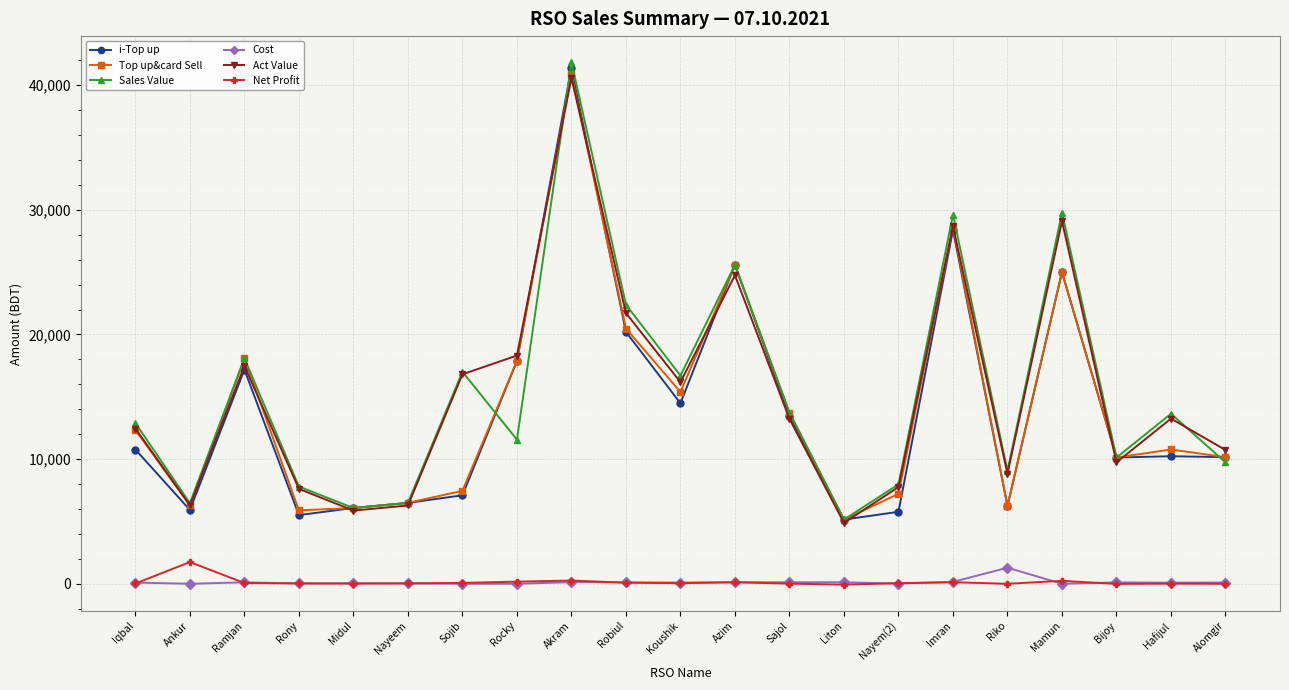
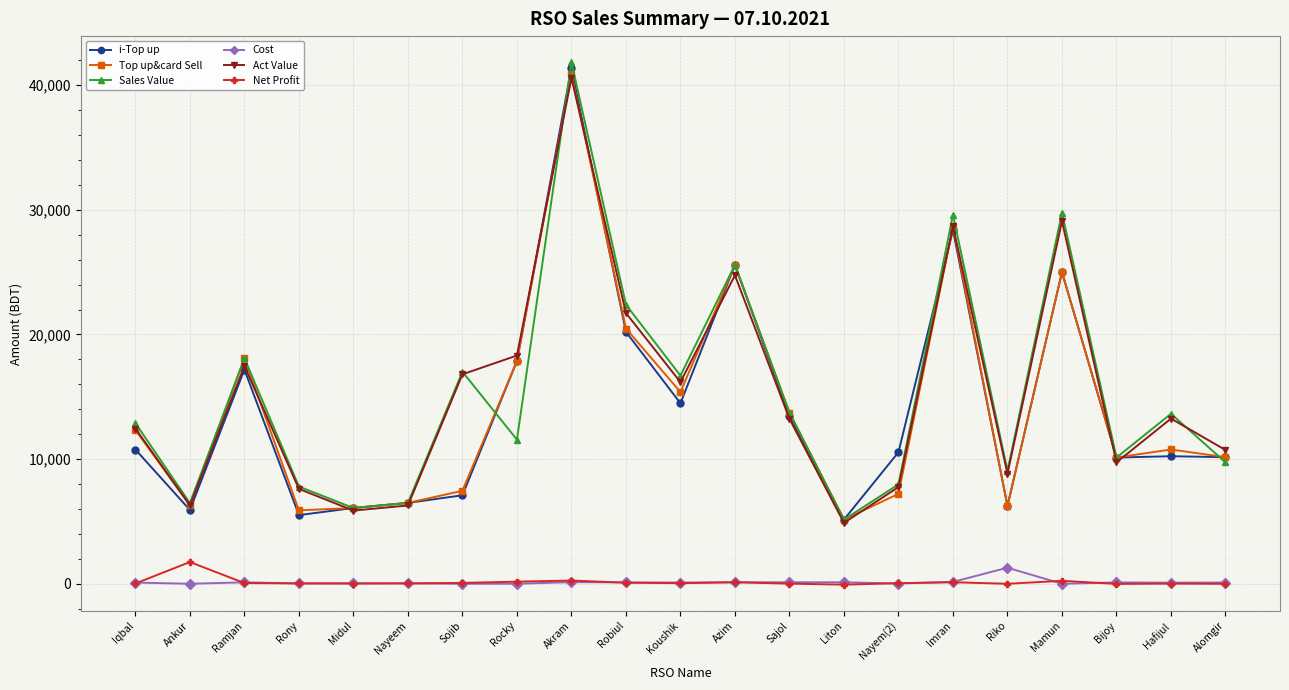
  {
    "i-Top up": {
      "Iqbal": "10,800",
      "Ankur": "5,900",
      "Ramjan": "17,200",
      "Rony": "5,500",
      "Sojib": "7,100",
      "Akram": "41,400",
      "Robiul": "20,200",
      "Koushik": "14,500",
      "Sajol": "13,400",
-     "Nayem(2)": "5,800",
+     "Nayem(2)": "10,600",
      "Imran": "28,400",
      "Hafijul": "10,200"
    },
    "Top up&card Sell": {
      "Rony": "5,900",
      "Sojib": "7,500",
      "Akram": "40,900",
      "Robiul": "20,500",
      "Koushik": "15,400",
      "Nayem(2)": "7,200",
      "Hafijul": "10,800"
    },
    "Sales Value": {
      "Iqbal": "12,900",
      "Sojib": "17,000",
      "Rocky": "11,600",
      "Akram": "41,800",
      "Robiul": "22,400",
      "Koushik": "16,700",
      "Nayem(2)": "8,000",
      "Imran": "29,600",
      "Riko": "9,100",
      "Mamun": "29,800",
      "Hafijul": "13,600",
      "Alomgir": "9,700"
    },
    "Cost": {
      "Ankur": "0",
      "Riko": "1,300",
      "Mamun": "0"
    },
    "Act Value": {
      "Ramjan": "17,500",
      "Midul": "5,900",
      "Nayeem": "6,300",
      "Sojib": "16,800",
      "Rocky": "18,300",
      "Akram": "40,600",
      "Robiul": "21,700",
      "Koushik": "16,200",
      "Azim": "24,800",
      "Sajol": "13,200",
      "Liton": "4,900",
      "Nayem(2)": "7,800",
      "Riko": "8,800",
      "Mamun": "29,100",
      "Bijoy": "9,700",
      "Hafijul": "13,300",
      "Alomgir": "10,700"
    },
    "Net Profit": {
      "Ankur": "1,700",
      "Riko": "0",
      "Mamun": "200"
    }
  }
